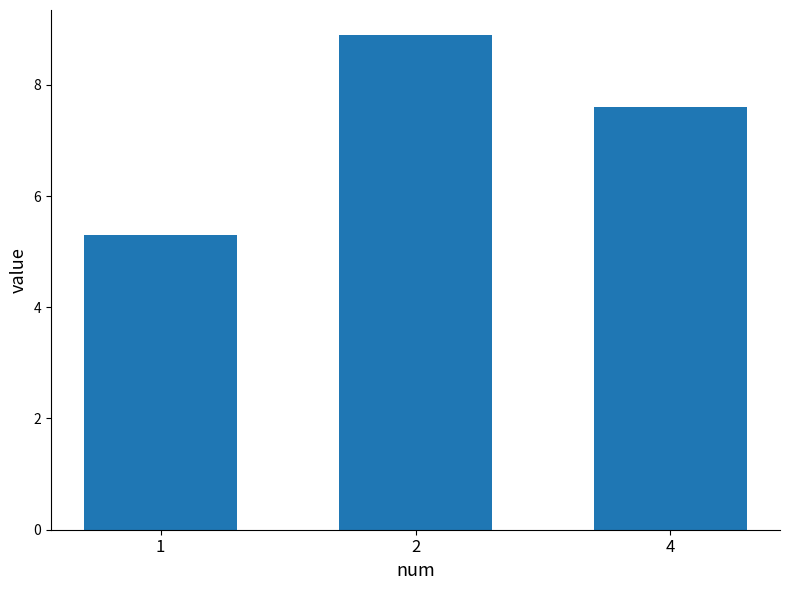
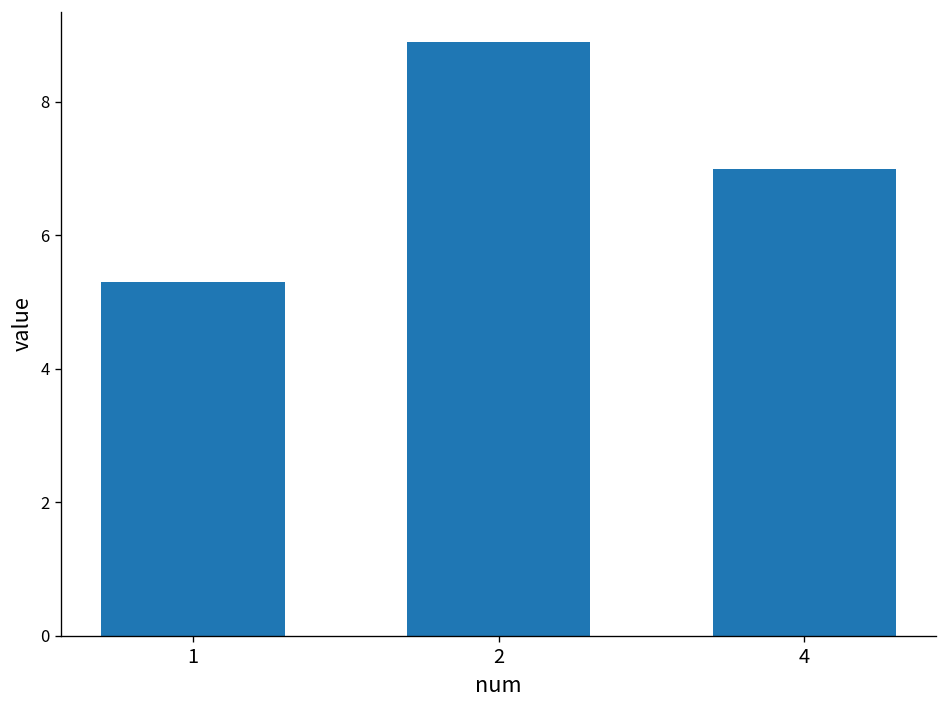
  {
    "1": 5.3,
    "2": 8.9,
-   "4": 7.6
+   "4": 7.0
  }
